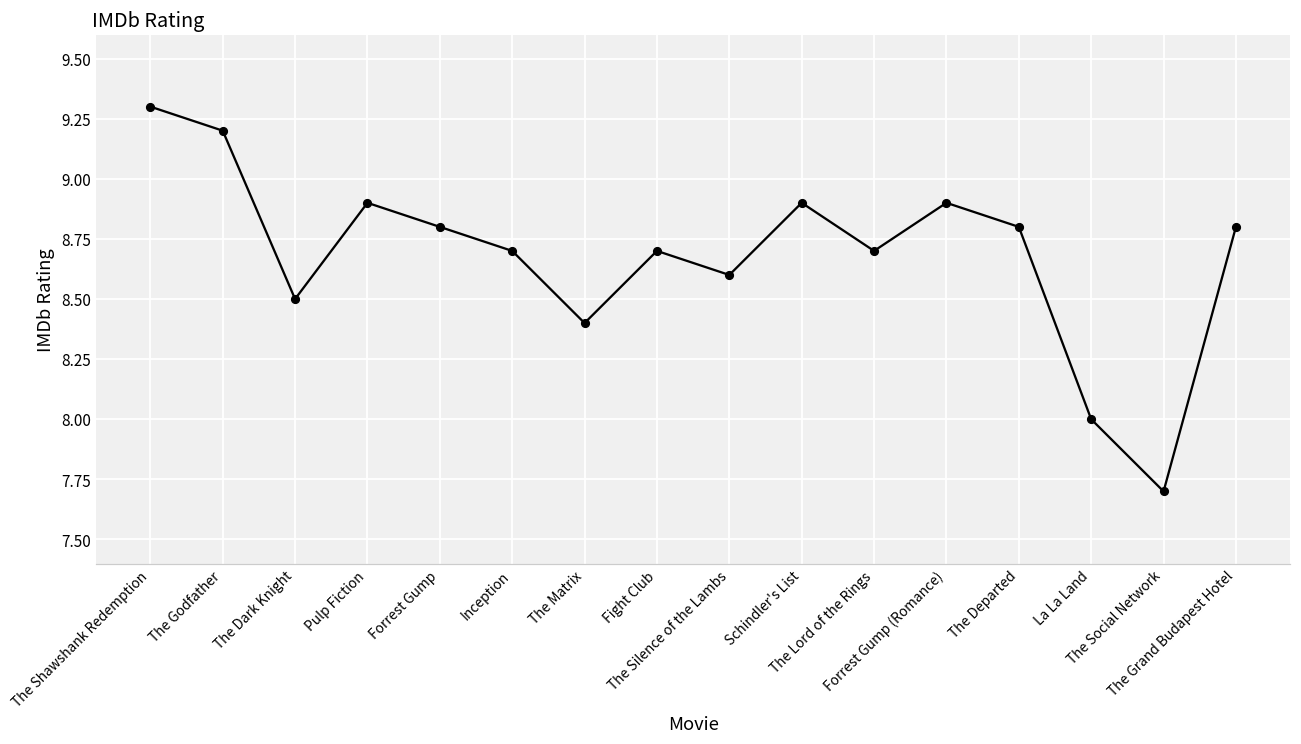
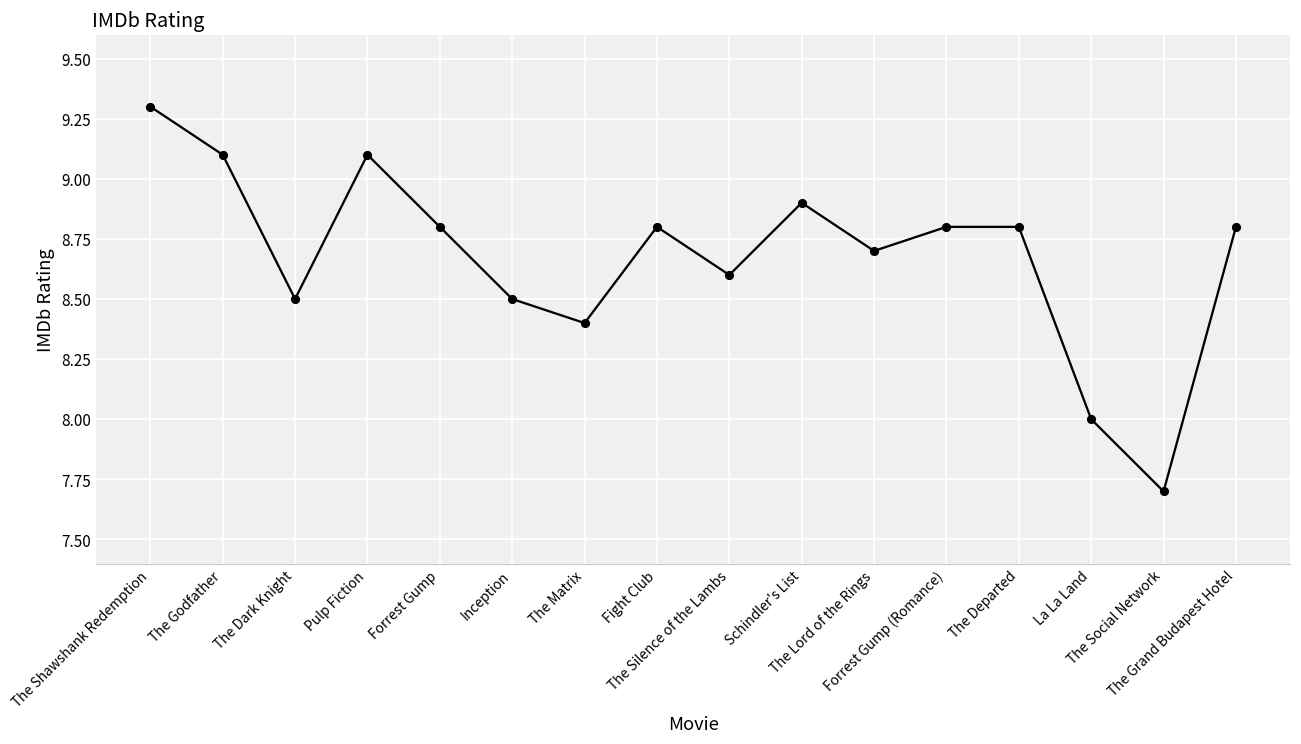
  {
    "The Shawshank Redemption": 9.3,
-   "The Godfather": 9.2,
+   "The Godfather": 9.1,
    "The Dark Knight": 8.5,
-   "Pulp Fiction": 8.9,
+   "Pulp Fiction": 9.1,
    "Forrest Gump": 8.8,
-   "Inception": 8.7,
+   "Inception": 8.5,
    "The Matrix": 8.4,
-   "Fight Club": 8.7,
+   "Fight Club": 8.8,
    "The Silence of the Lambs": 8.6,
    "Schindler's List": 8.9,
    "The Lord of the Rings": 8.7,
-   "Forrest Gump (Romance)": 8.9,
+   "Forrest Gump (Romance)": 8.8,
    "The Departed": 8.8,
    "La La Land": 8.0,
    "The Social Network": 7.7,
    "The Grand Budapest Hotel": 8.8
  }
